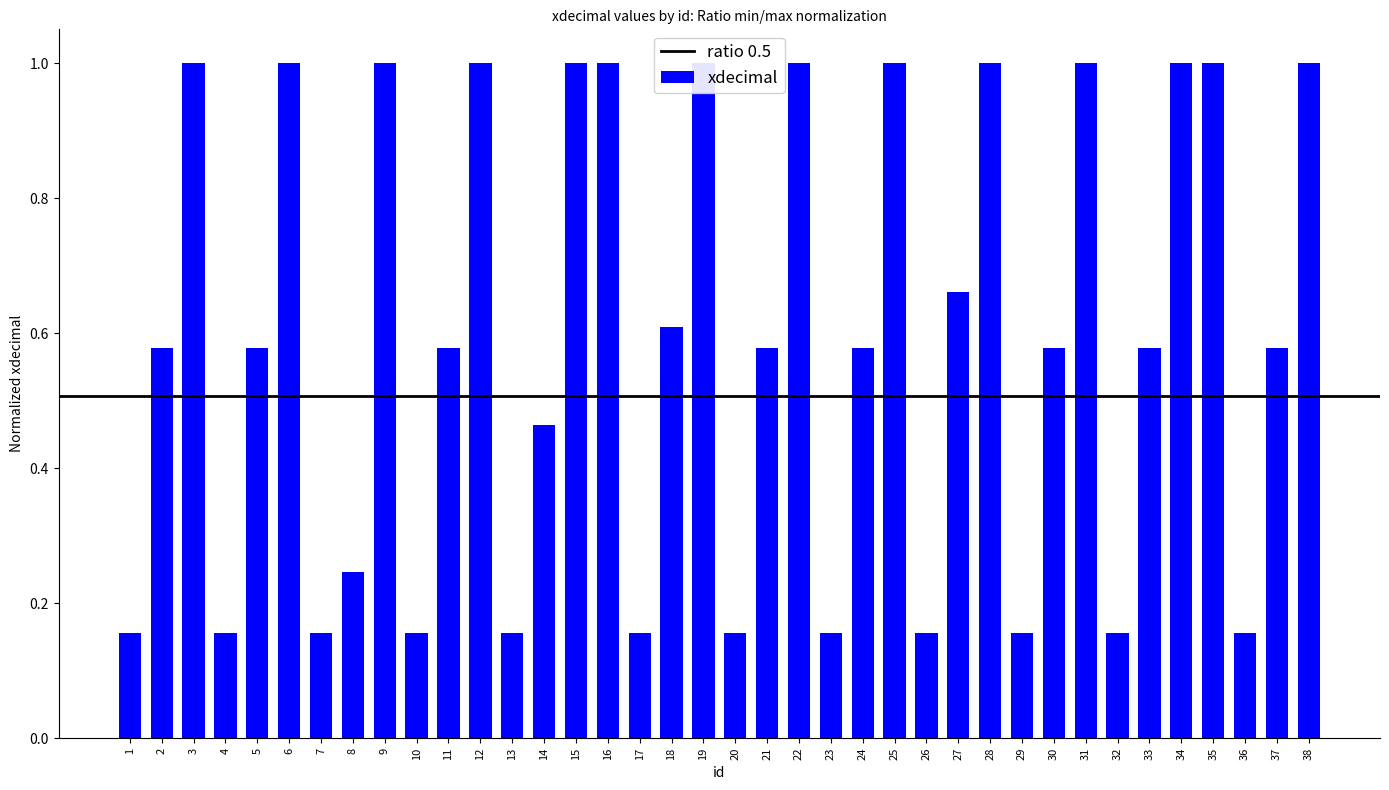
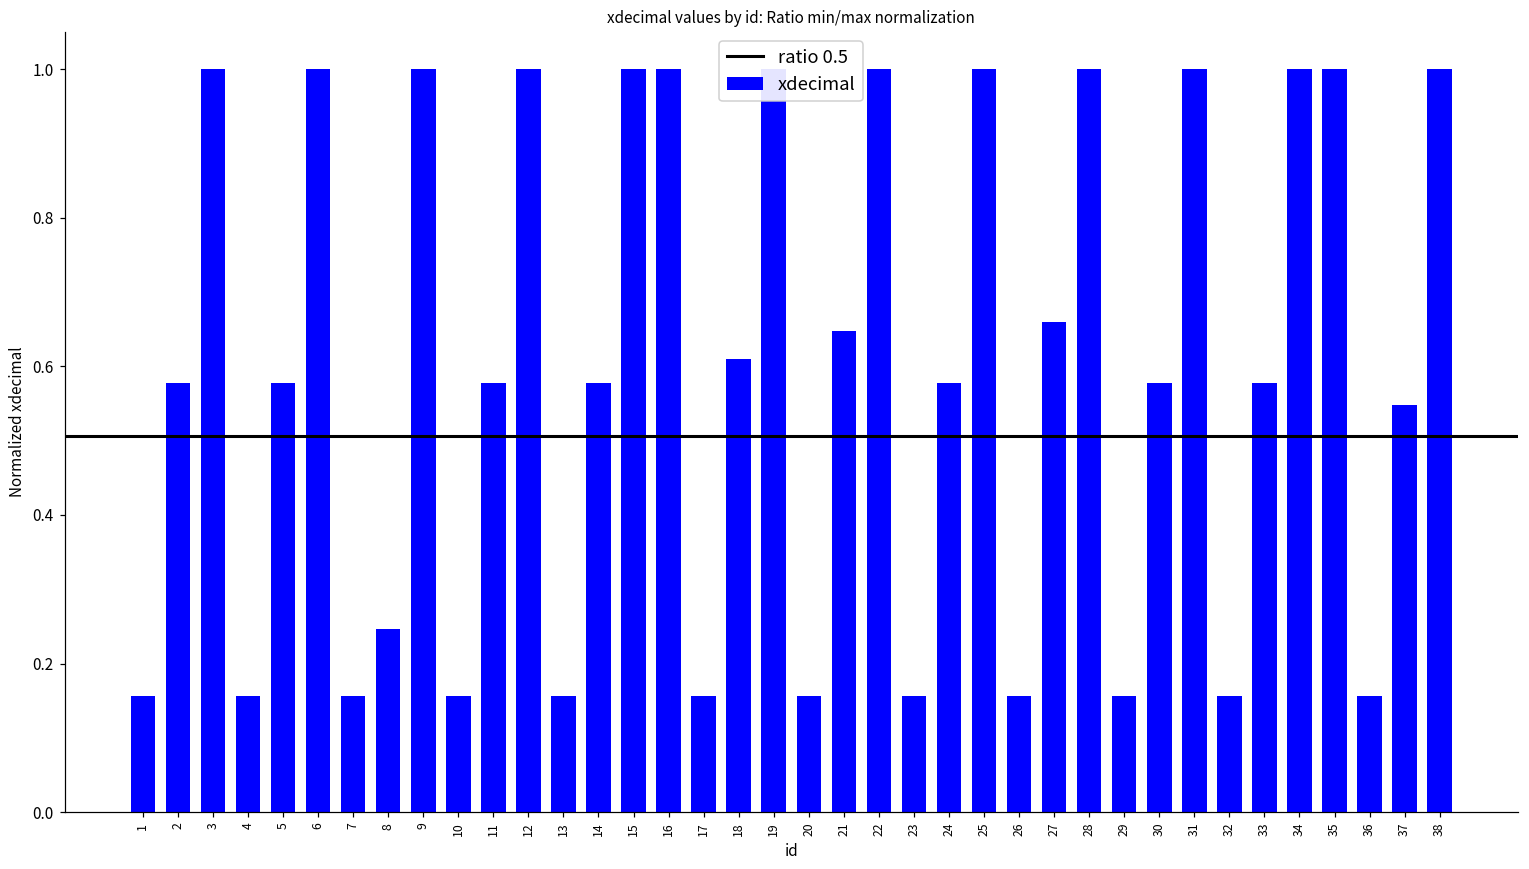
  {
    "1": 0.16,
    "2": 0.58,
    "3": 1.00,
    "4": 0.16,
    "5": 0.58,
    "6": 1.00,
    "7": 0.16,
    "8": 0.25,
    "9": 1.00,
    "10": 0.16,
    "11": 0.58,
    "12": 1.00,
    "13": 0.16,
-   "14": 0.46,
+   "14": 0.58,
    "15": 1.00,
    "16": 1.00,
    "17": 0.16,
    "18": 0.61,
    "20": 0.16,
-   "21": 0.58,
+   "21": 0.65,
    "22": 1.00,
    "23": 0.16,
    "24": 0.58,
    "25": 1.00,
    "26": 0.16,
    "27": 0.66,
    "28": 1.00,
    "29": 0.16,
    "30": 0.58,
    "31": 1.00,
    "32": 0.16,
    "33": 0.58,
    "34": 1.00,
    "35": 1.00,
    "36": 0.16,
-   "37": 0.58,
+   "37": 0.55,
    "38": 1.00
  }
